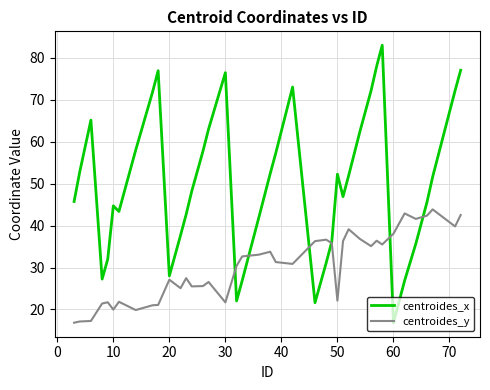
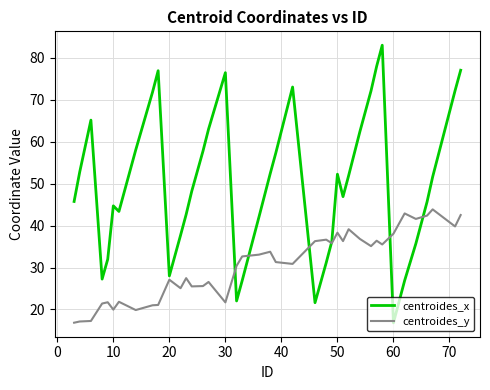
  {
    "centroides_x": {
      "10": 45,
      "20": 28,
      "30": 76,
      "50": 52
    },
    "centroides_y": {
      "10": 20,
      "20": 27,
      "30": 22,
-     "50": 22,
+     "50": 38,
      "60": 38
    }
  }
